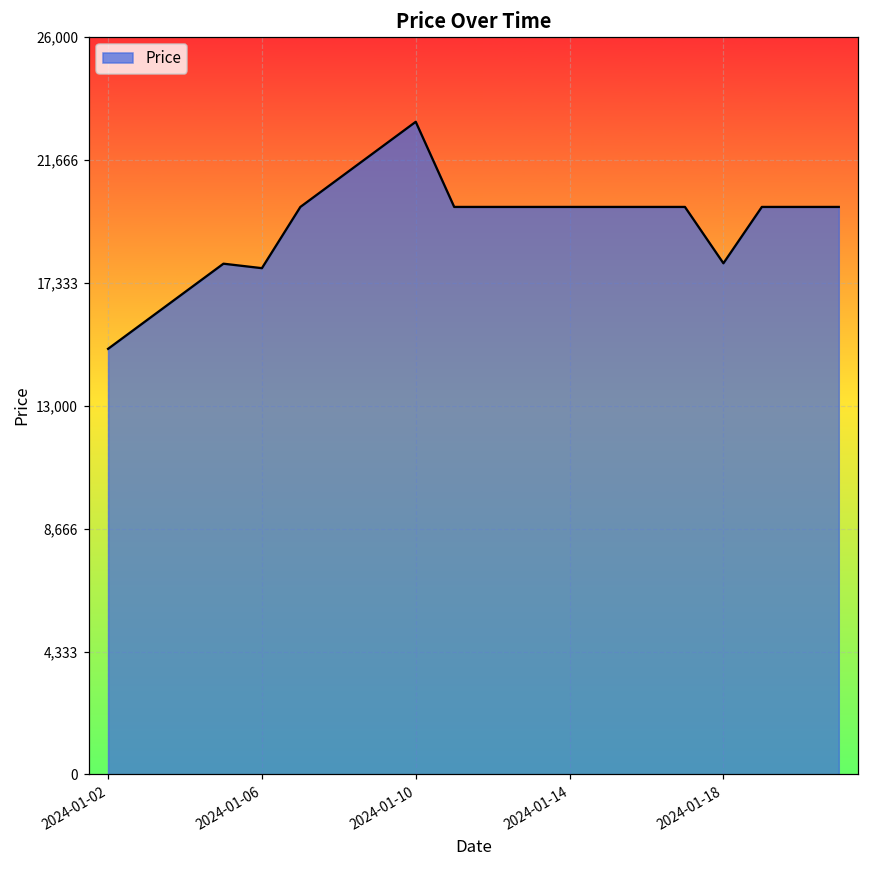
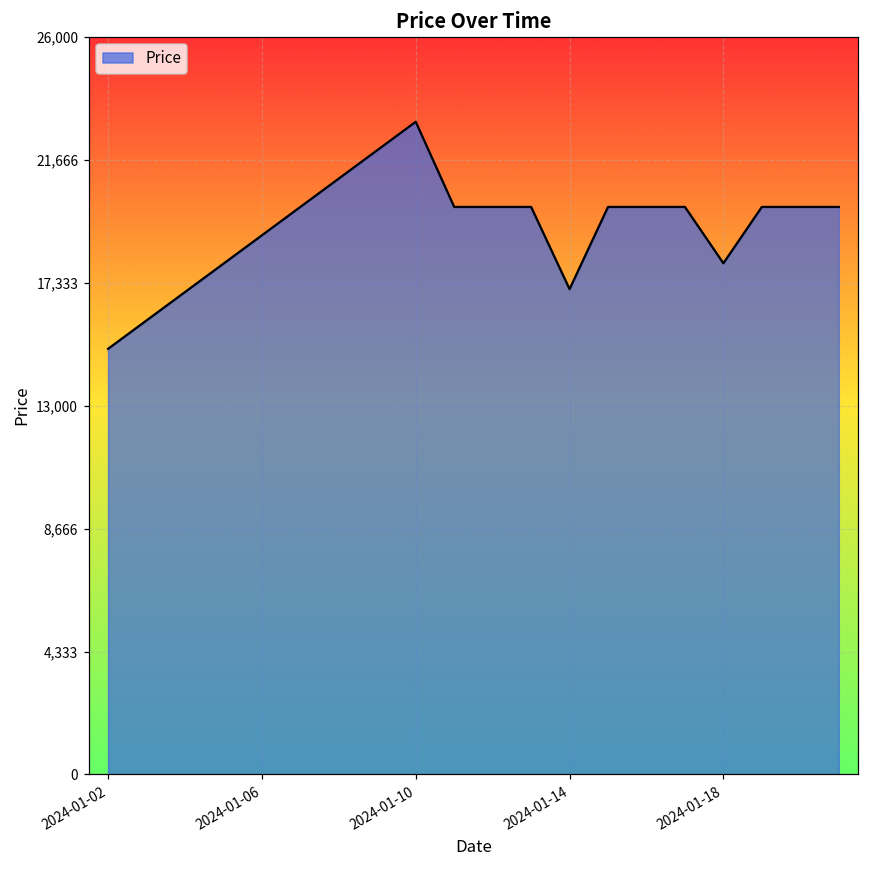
  {
    "2024-01-02": "15,000",
-   "2024-01-06": "17,800",
+   "2024-01-06": "19,000",
    "2024-01-10": "23,000",
-   "2024-01-14": "20,000",
+   "2024-01-14": "17,100",
    "2024-01-18": "18,000"
  }
